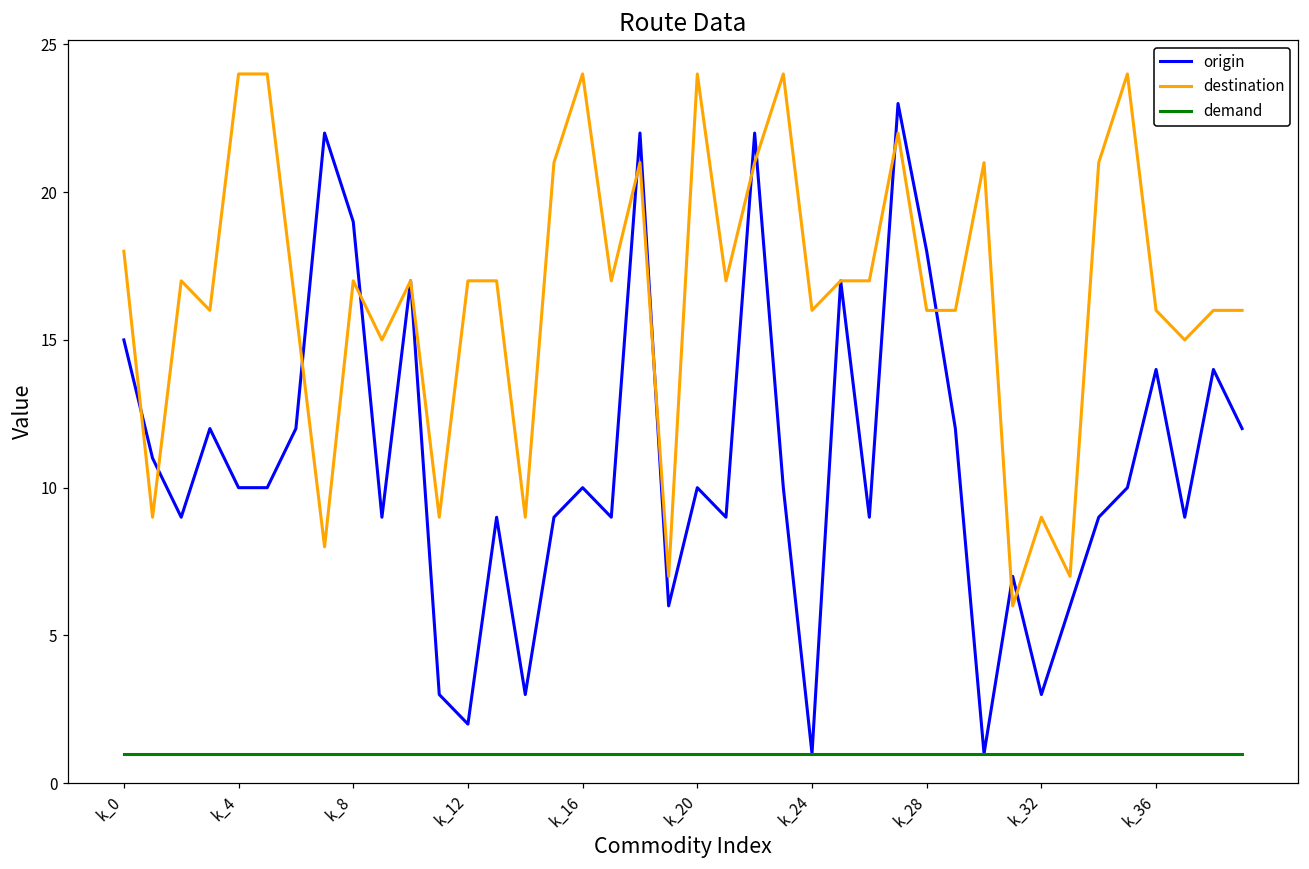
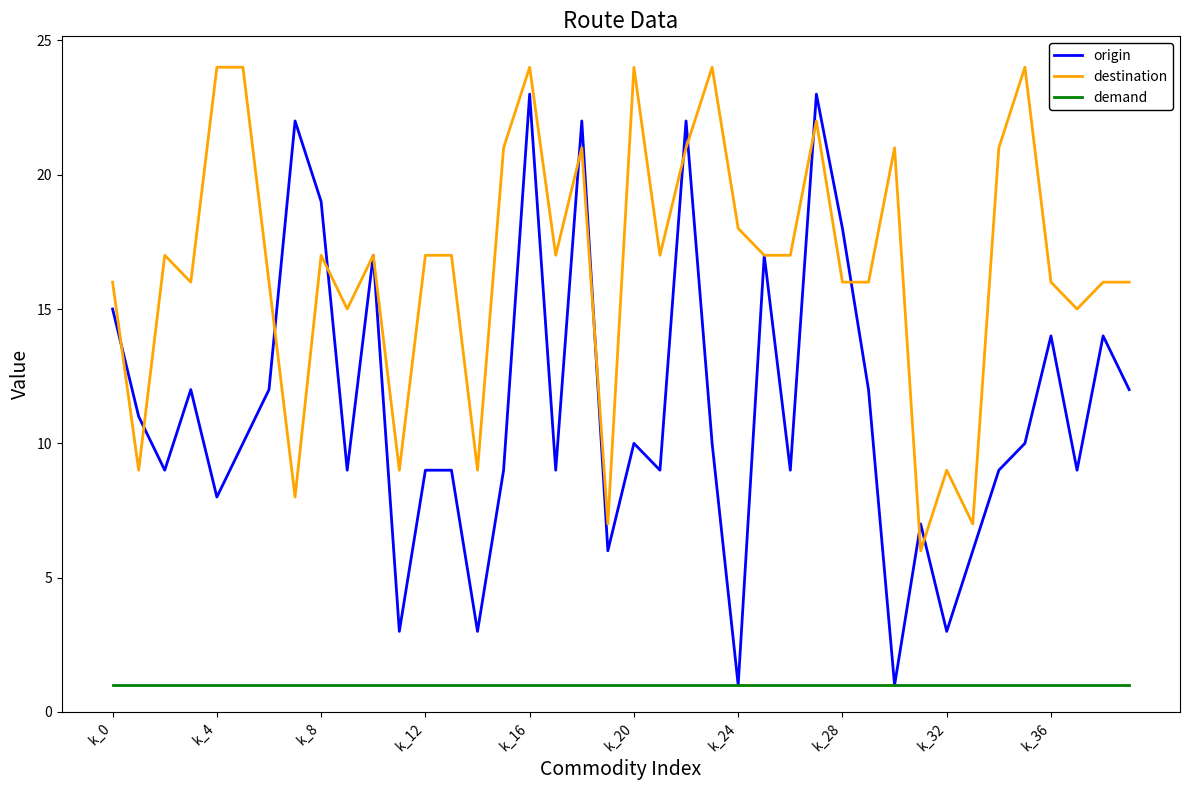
  {
    "origin": {
      "k_0": 15,
-     "k_4": 10,
+     "k_4": 8,
      "k_8": 19,
-     "k_12": 2,
-     "k_16": 10,
+     "k_12": 9,
+     "k_16": 23,
      "k_20": 10,
      "k_28": 18,
      "k_32": 3,
      "k_36": 14
    },
    "destination": {
-     "k_0": 18,
+     "k_0": 16,
      "k_4": 24,
      "k_8": 17,
      "k_12": 17,
      "k_16": 24,
      "k_20": 24,
-     "k_24": 16,
+     "k_24": 18,
      "k_28": 16,
      "k_32": 9,
      "k_36": 16
    },
    "demand": {
      "k_0": 1,
      "k_4": 1,
      "k_8": 1,
      "k_12": 1,
      "k_16": 1,
      "k_20": 1,
      "k_28": 1,
      "k_32": 1,
      "k_36": 1
    }
  }
